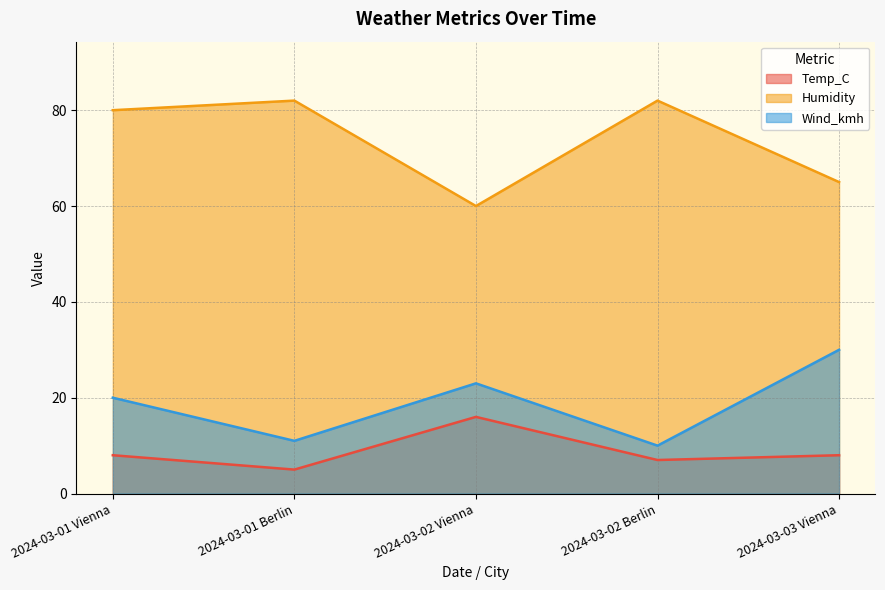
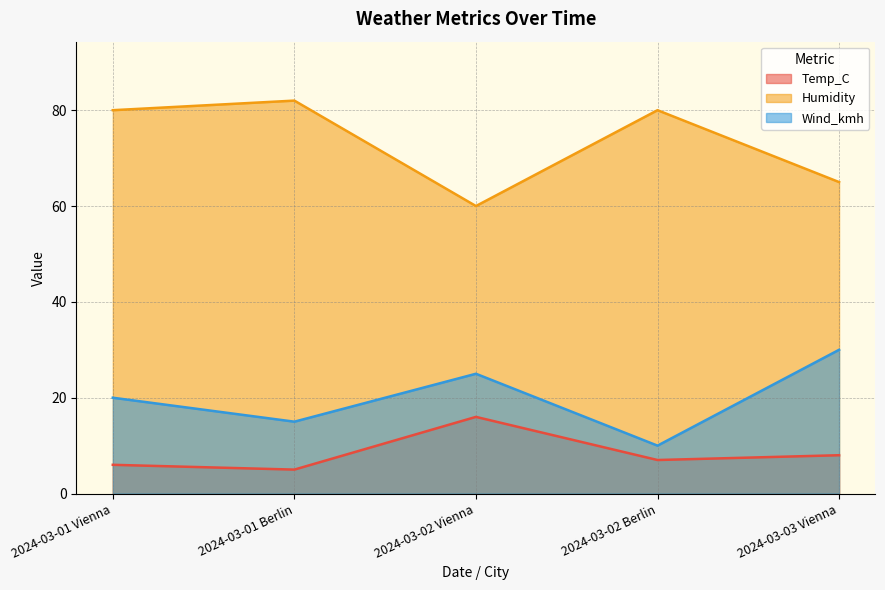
  {
    "Temp_C": {
-     "2024-03-01 Vienna": 8,
+     "2024-03-01 Vienna": 6,
      "2024-03-01 Berlin": 5,
      "2024-03-02 Vienna": 16,
      "2024-03-02 Berlin": 7,
      "2024-03-03 Vienna": 8
    },
    "Humidity": {
      "2024-03-01 Vienna": 80,
      "2024-03-01 Berlin": 82,
      "2024-03-02 Vienna": 60,
-     "2024-03-02 Berlin": 82,
+     "2024-03-02 Berlin": 80,
      "2024-03-03 Vienna": 65
    },
    "Wind_kmh": {
      "2024-03-01 Vienna": 20,
-     "2024-03-01 Berlin": 11,
-     "2024-03-02 Vienna": 23,
+     "2024-03-01 Berlin": 15,
+     "2024-03-02 Vienna": 25,
      "2024-03-02 Berlin": 10,
      "2024-03-03 Vienna": 30
    }
  }
